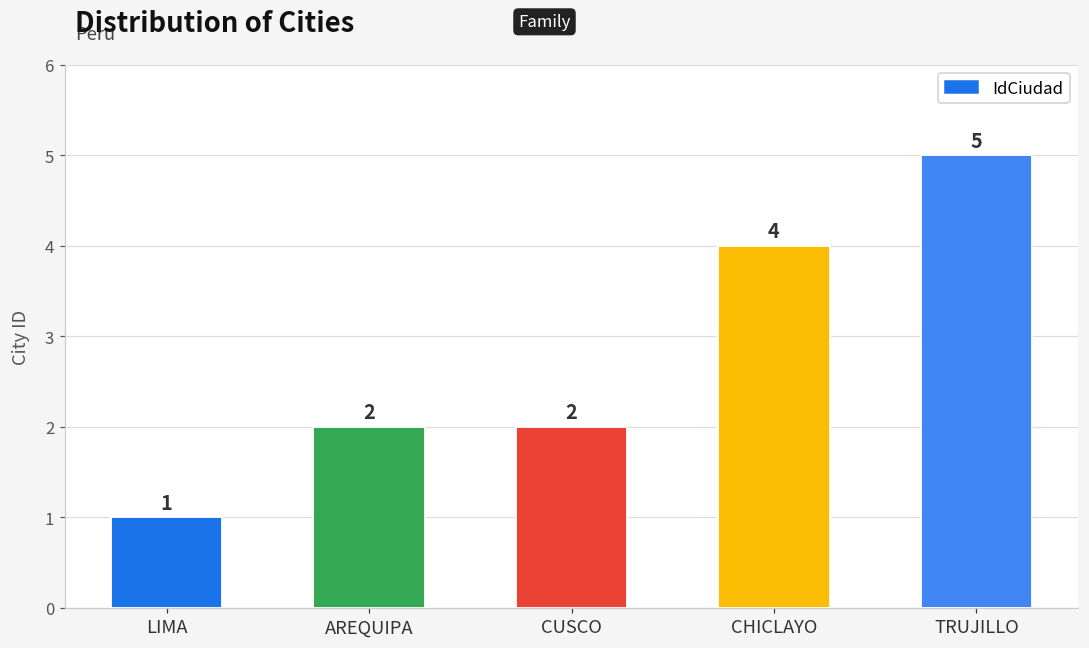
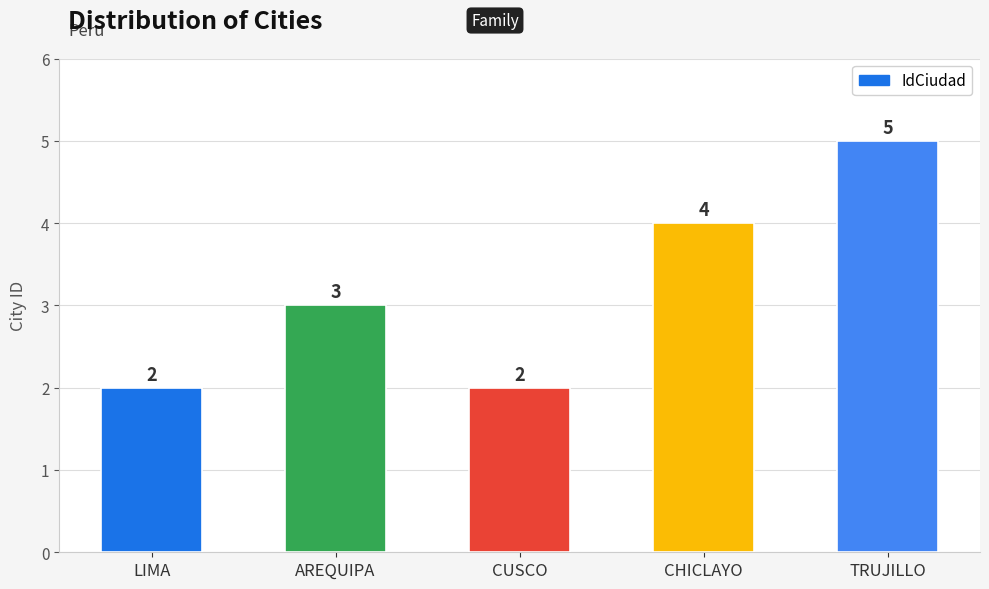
  {
-   "LIMA": 1,
-   "AREQUIPA": 2,
+   "LIMA": 2,
+   "AREQUIPA": 3,
    "CUSCO": 2,
    "CHICLAYO": 4,
    "TRUJILLO": 5
  }
